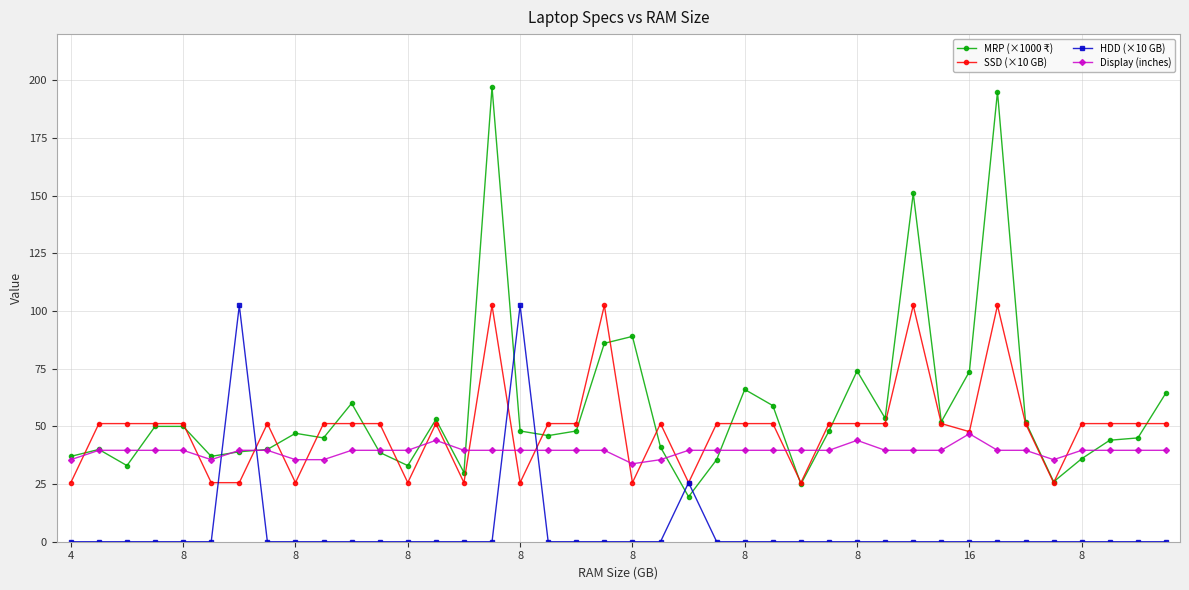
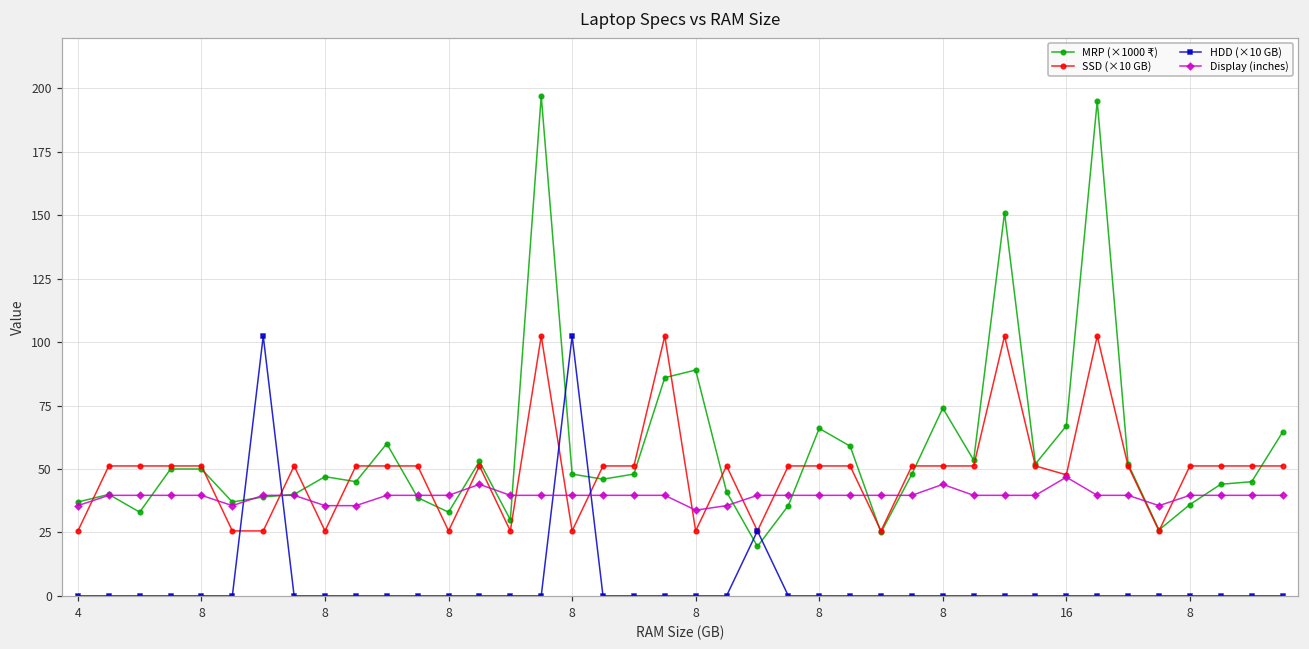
  {
    "MRP (×1000 ₹)": {
      "4": 37,
-     "16": 74
+     "16": 67
    },
    "SSD (×10 GB)": {
      "4": 26
    },
    "HDD (×10 GB)": {
      "4": 0,
      "16": 0
    },
    "Display (inches)": {
      "4": 36
    }
  }
